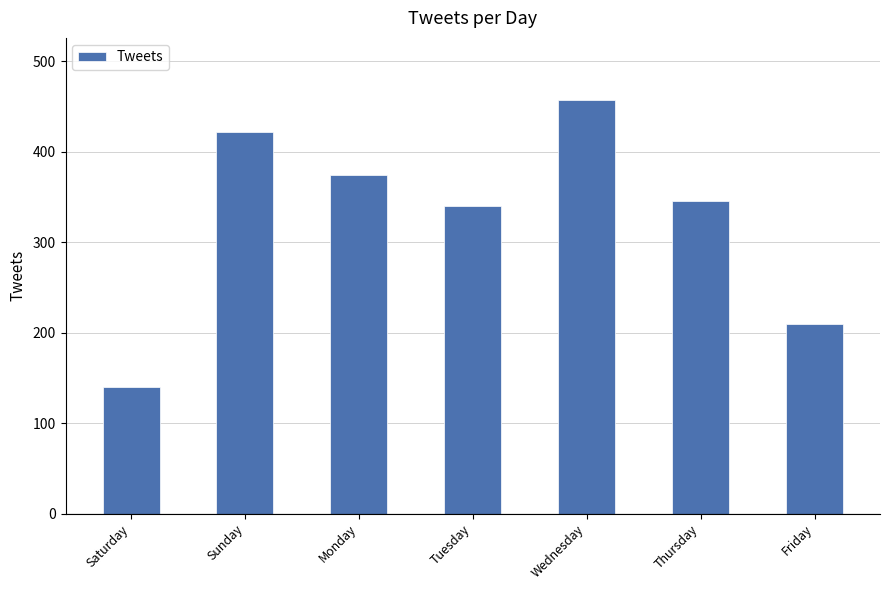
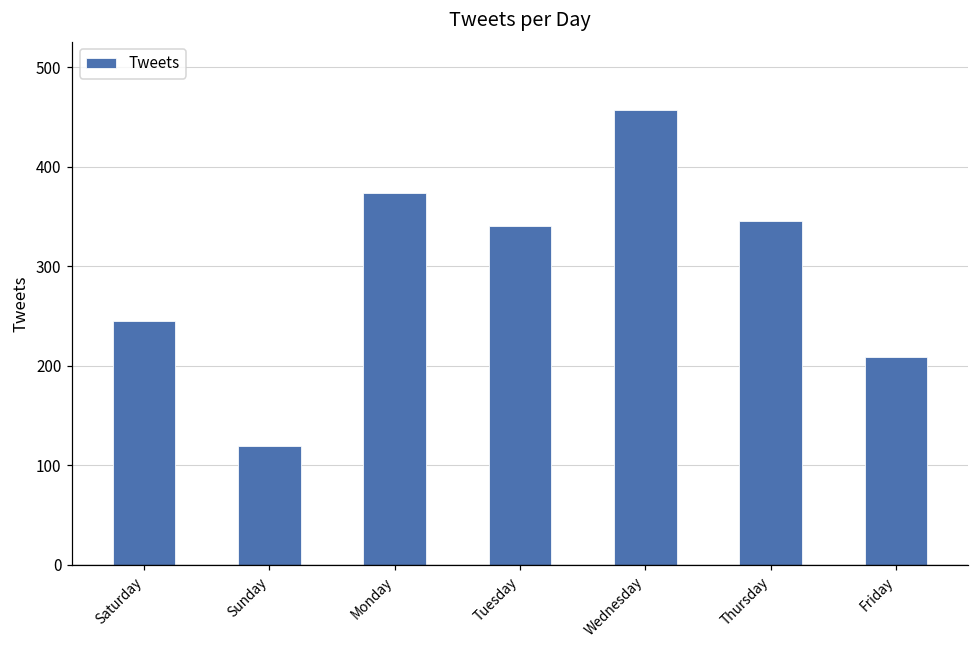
  {
-   "Saturday": 140,
-   "Sunday": 420,
+   "Saturday": 250,
+   "Sunday": 120,
    "Monday": 370,
    "Tuesday": 340,
    "Wednesday": 460,
    "Thursday": 350,
    "Friday": 210
  }
